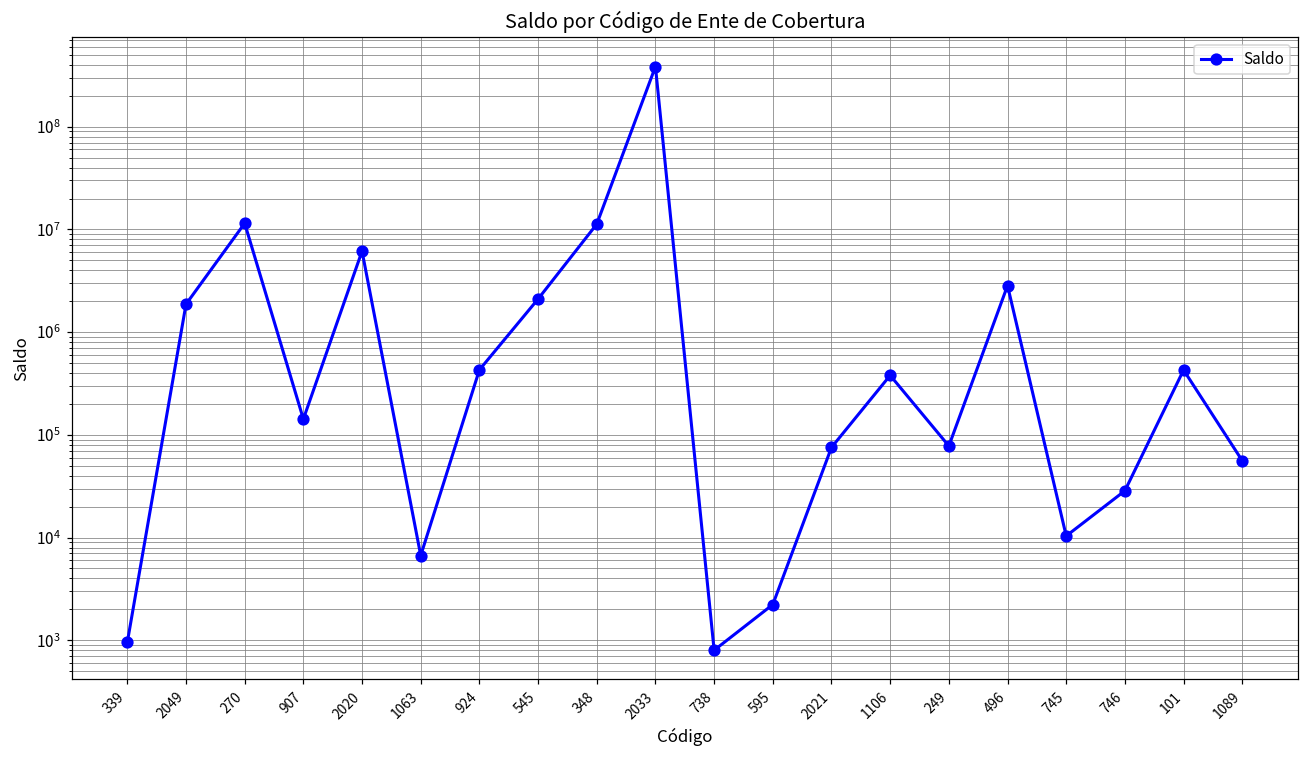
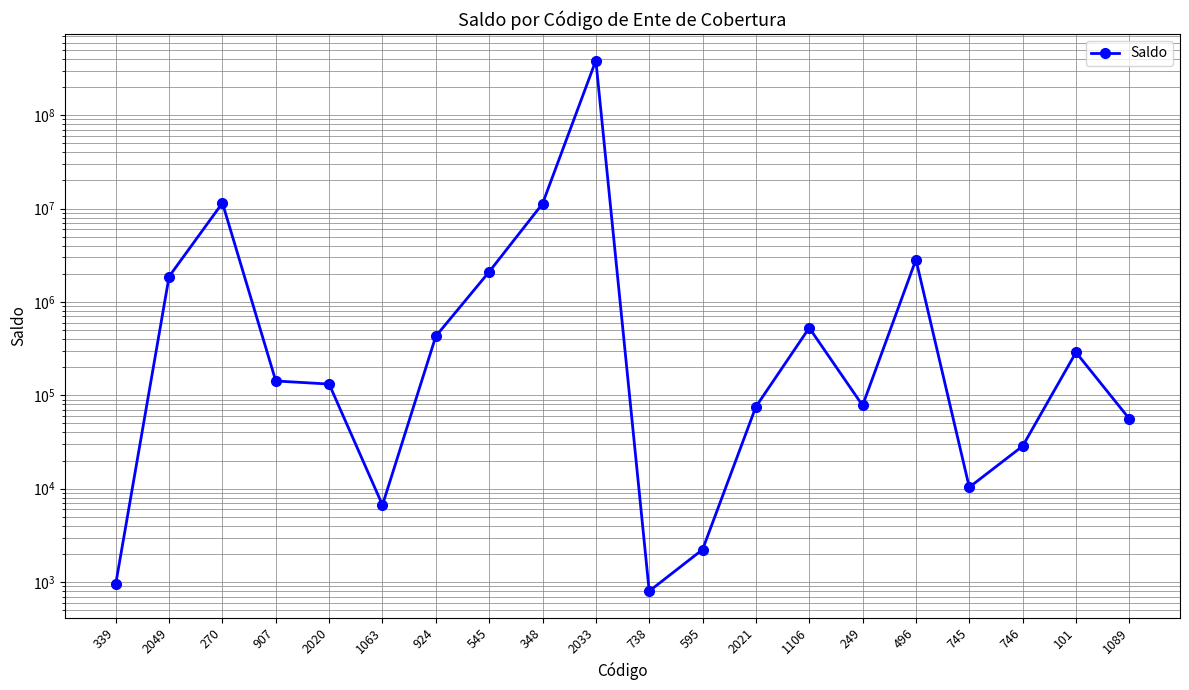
  {
    "339": 1000,
    "2049": 1900000,
    "270": 11000000,
    "907": 140000,
-   "2020": 6000000,
+   "2020": 130000,
    "1063": 7000,
    "924": 400000,
    "545": 2100000,
    "348": 11000000,
    "2033": 390000000,
    "738": 800,
    "595": 2200,
    "2021": 80000,
-   "1106": 380000,
+   "1106": 500000,
    "249": 80000,
    "496": 2800000,
    "745": 10000,
    "746": 29000,
-   "101": 400000,
+   "101": 290000,
    "1089": 60000
  }
